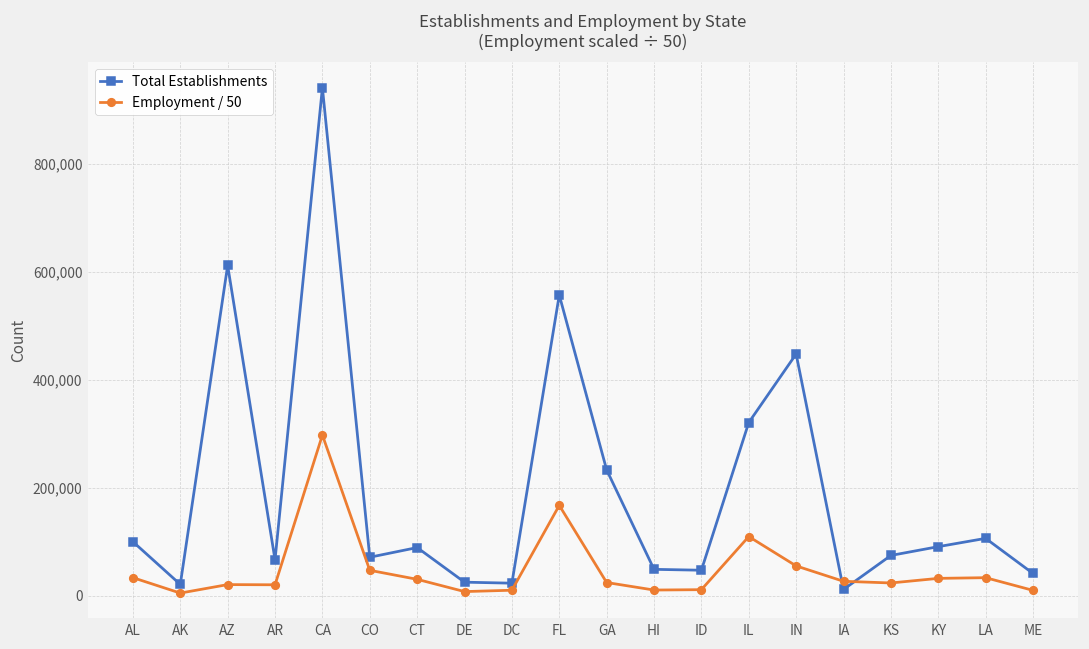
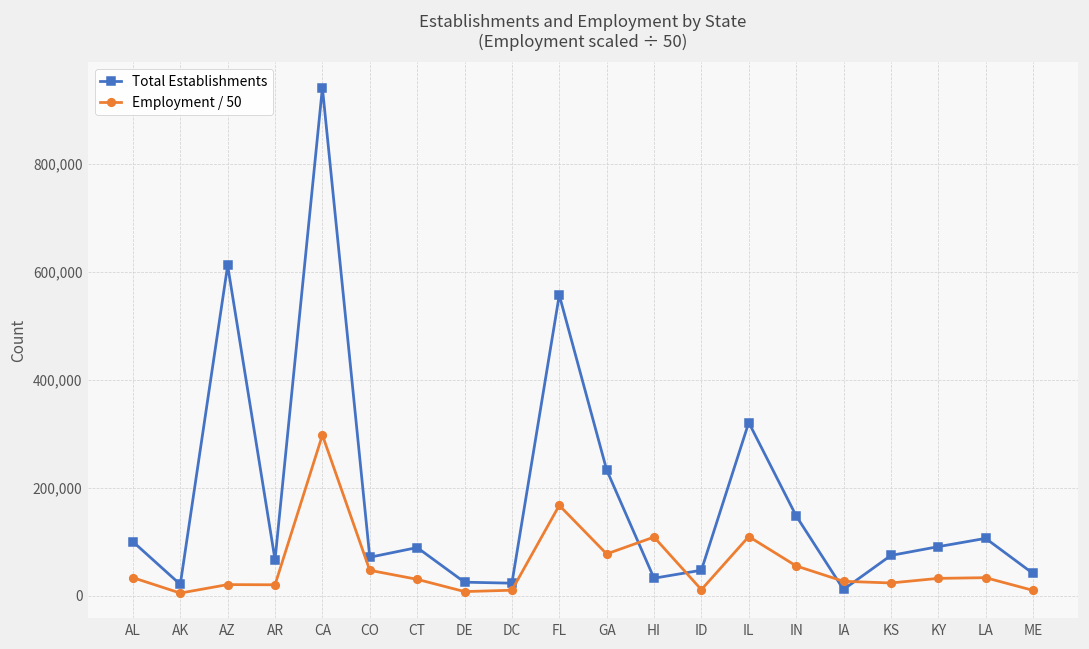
  {
    "Total Establishments": {
      "AL": "100,000",
      "AK": "20,000",
      "AZ": "610,000",
      "AR": "70,000",
      "CA": "940,000",
      "CO": "70,000",
      "CT": "90,000",
      "DE": "30,000",
      "DC": "20,000",
      "FL": "560,000",
      "GA": "230,000",
-     "HI": "50,000",
+     "HI": "30,000",
      "ID": "50,000",
      "IL": "320,000",
-     "IN": "450,000",
+     "IN": "150,000",
      "IA": "10,000",
      "KS": "70,000",
      "KY": "90,000",
      "LA": "110,000",
      "ME": "40,000"
    },
    "Employment / 50": {
      "AL": "30,000",
      "AK": "10,000",
      "AZ": "20,000",
      "AR": "20,000",
      "CA": "300,000",
      "CO": "50,000",
      "CT": "30,000",
      "DE": "10,000",
      "DC": "10,000",
      "FL": "170,000",
-     "GA": "20,000",
-     "HI": "10,000",
+     "GA": "80,000",
+     "HI": "110,000",
      "ID": "10,000",
      "IL": "110,000",
      "IN": "60,000",
      "IA": "30,000",
      "KS": "20,000",
      "KY": "30,000",
      "LA": "30,000",
      "ME": "10,000"
    }
  }
